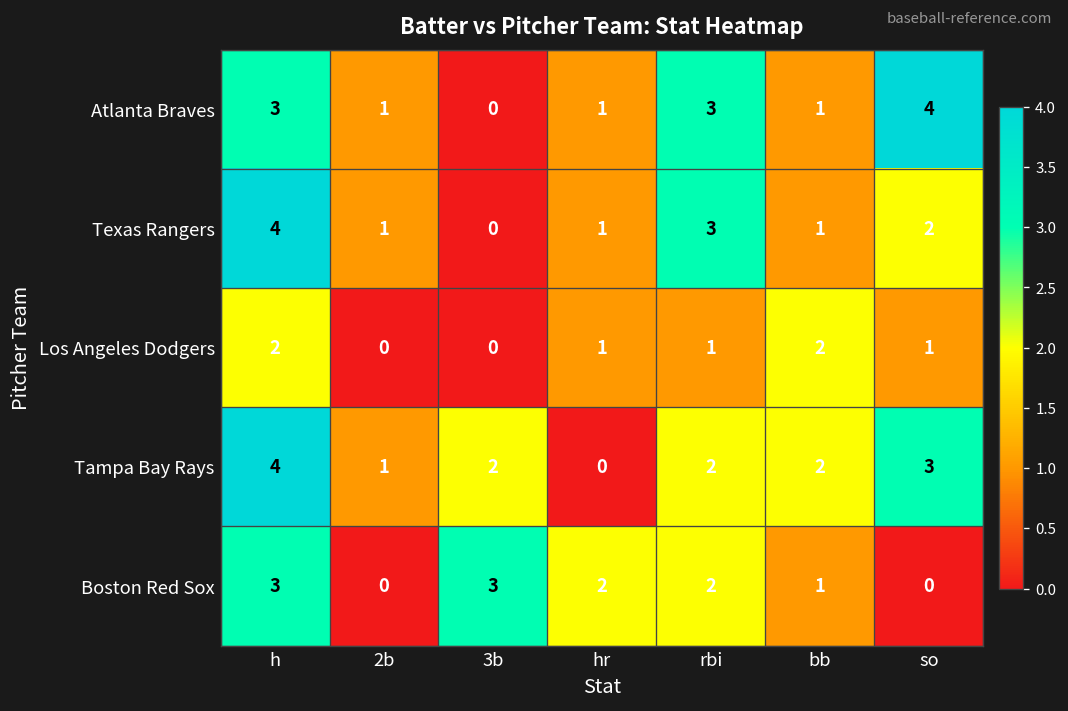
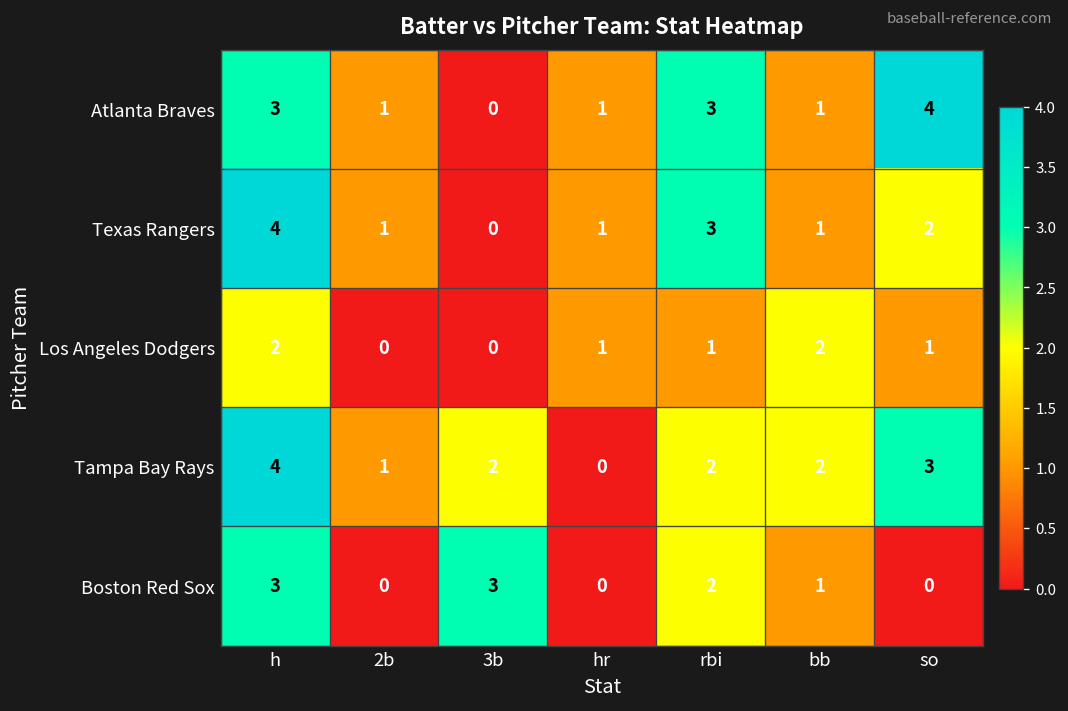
  {
    "Atlanta Braves": {
      "h": 3,
      "2b": 1,
      "3b": 0,
      "hr": 1,
      "rbi": 3,
      "bb": 1,
      "so": 4
    },
    "Texas Rangers": {
      "h": 4,
      "2b": 1,
      "3b": 0,
      "hr": 1,
      "rbi": 3,
      "bb": 1,
      "so": 2
    },
    "Los Angeles Dodgers": {
      "h": 2,
      "2b": 0,
      "3b": 0,
      "hr": 1,
      "rbi": 1,
      "bb": 2,
      "so": 1
    },
    "Tampa Bay Rays": {
      "h": 4,
      "2b": 1,
      "3b": 2,
      "hr": 0,
      "rbi": 2,
      "bb": 2,
      "so": 3
    },
    "Boston Red Sox": {
      "h": 3,
      "2b": 0,
      "3b": 3,
-     "hr": 2,
+     "hr": 0,
      "rbi": 2,
      "bb": 1,
      "so": 0
    }
  }
